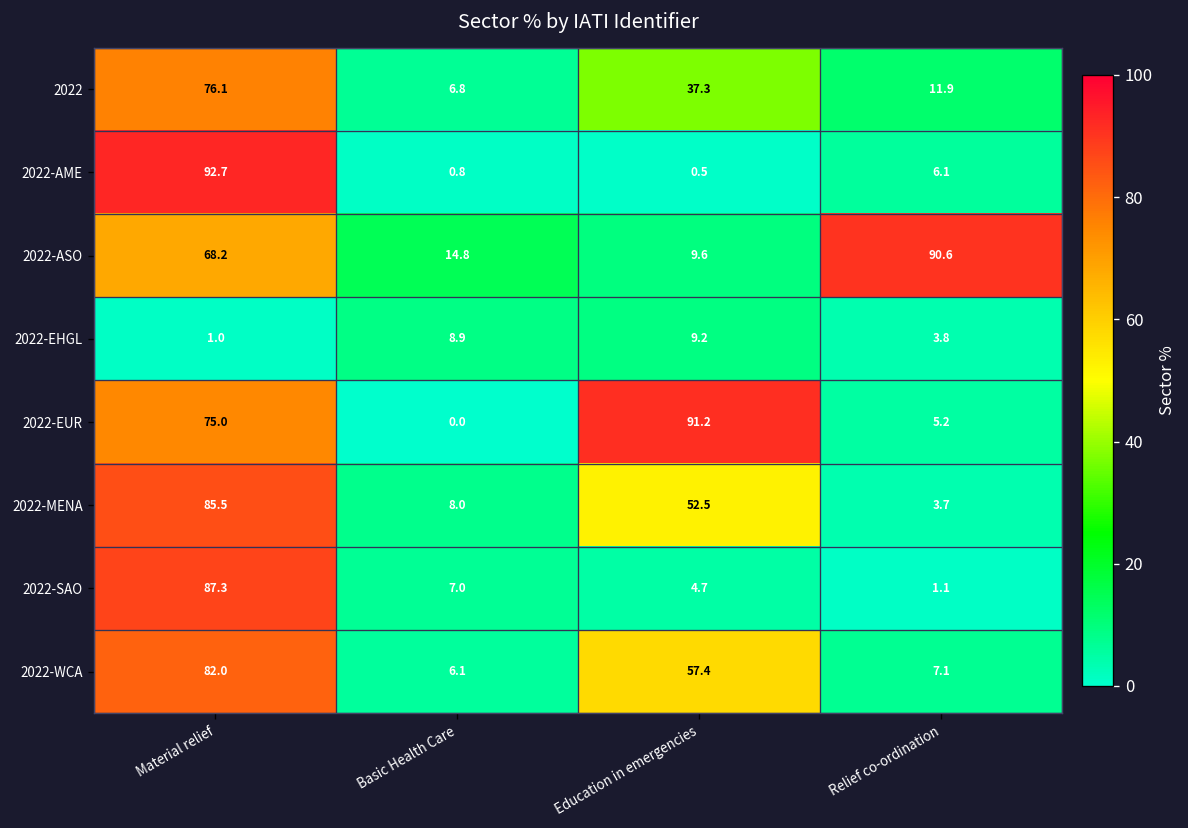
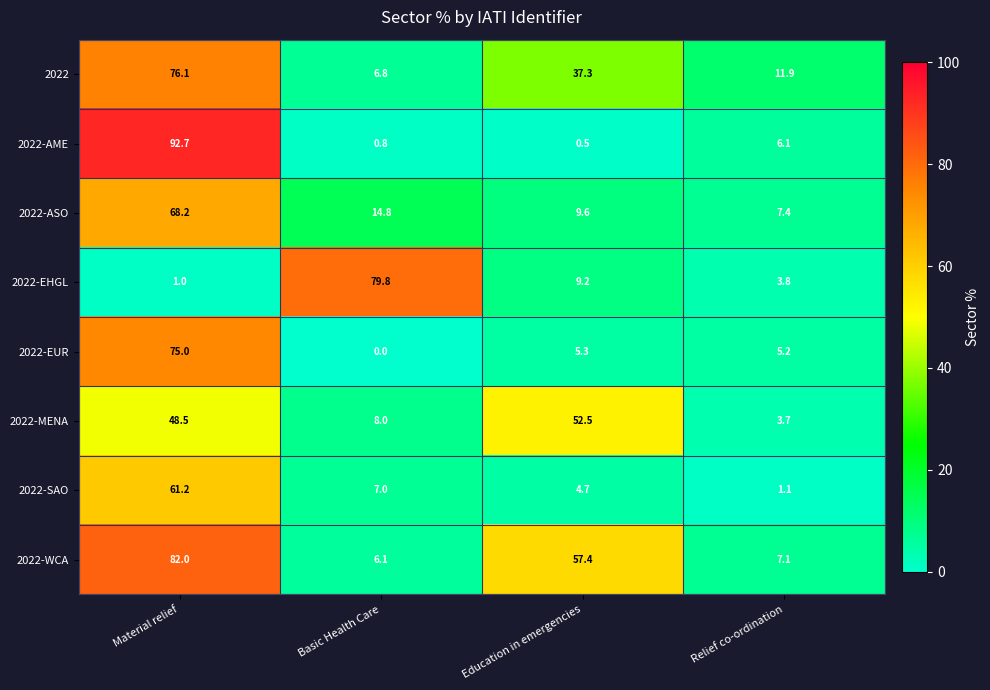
  {
    "2022": {
      "Material relief": 76.1,
      "Basic Health Care": 6.8,
      "Education in emergencies": 37.3,
      "Relief co-ordination": 11.9
    },
    "2022-AME": {
      "Material relief": 92.7,
      "Basic Health Care": 0.8,
      "Education in emergencies": 0.5,
      "Relief co-ordination": 6.1
    },
    "2022-ASO": {
      "Material relief": 68.2,
      "Basic Health Care": 14.8,
      "Education in emergencies": 9.6,
-     "Relief co-ordination": 90.6
+     "Relief co-ordination": 7.4
    },
    "2022-EHGL": {
      "Material relief": 1.0,
-     "Basic Health Care": 8.9,
+     "Basic Health Care": 79.8,
      "Education in emergencies": 9.2,
      "Relief co-ordination": 3.8
    },
    "2022-EUR": {
      "Material relief": 75.0,
      "Basic Health Care": 0.0,
-     "Education in emergencies": 91.2,
+     "Education in emergencies": 5.3,
      "Relief co-ordination": 5.2
    },
    "2022-MENA": {
-     "Material relief": 85.5,
+     "Material relief": 48.5,
      "Basic Health Care": 8.0,
      "Education in emergencies": 52.5,
      "Relief co-ordination": 3.7
    },
    "2022-SAO": {
-     "Material relief": 87.3,
+     "Material relief": 61.2,
      "Basic Health Care": 7.0,
      "Education in emergencies": 4.7,
      "Relief co-ordination": 1.1
    },
    "2022-WCA": {
      "Material relief": 82.0,
      "Basic Health Care": 6.1,
      "Education in emergencies": 57.4,
      "Relief co-ordination": 7.1
    }
  }
